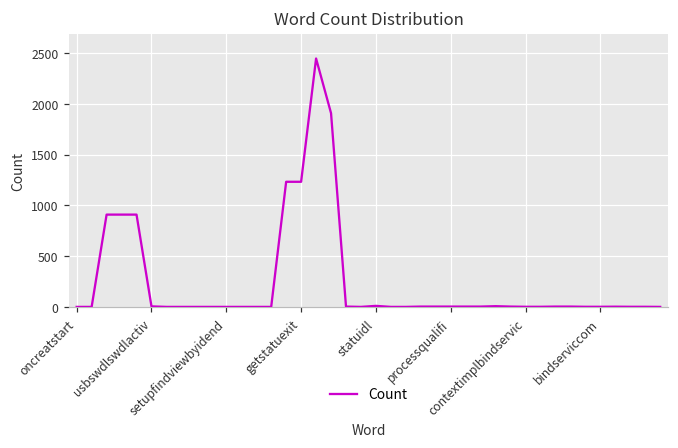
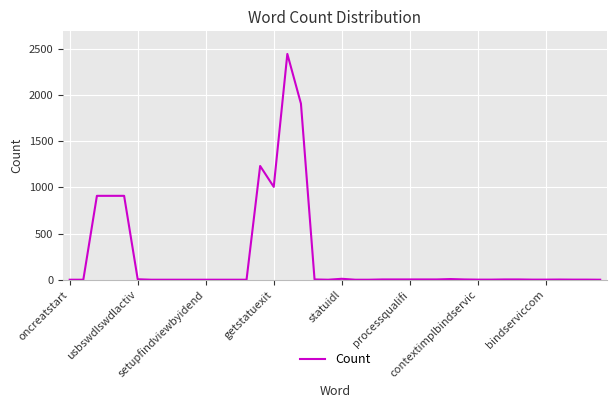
  {
    "oncreatstart": 0,
    "usbswdlswdlactiv": 0,
    "setupfindviewbyidend": 0,
-   "getstatuexit": 1200,
+   "getstatuexit": 1000,
    "statuidl": 0,
    "processqualifi": 0,
    "contextimplbindservic": 0,
    "bindserviccom": 0
  }
